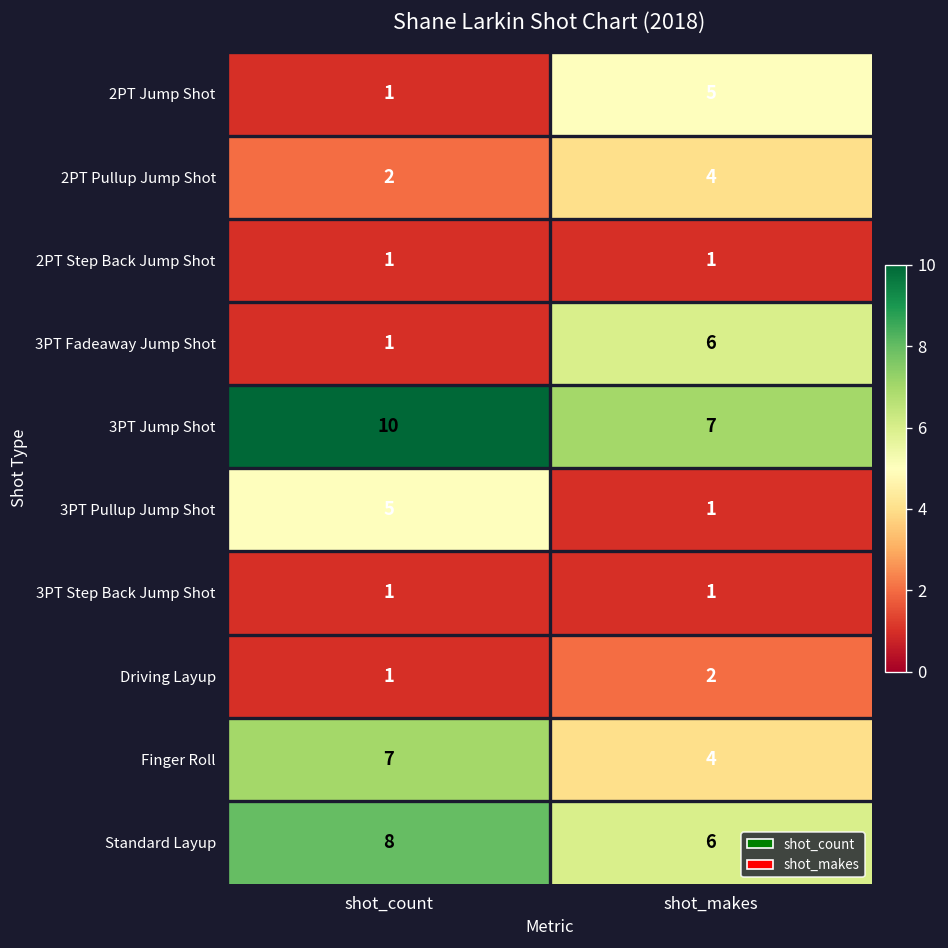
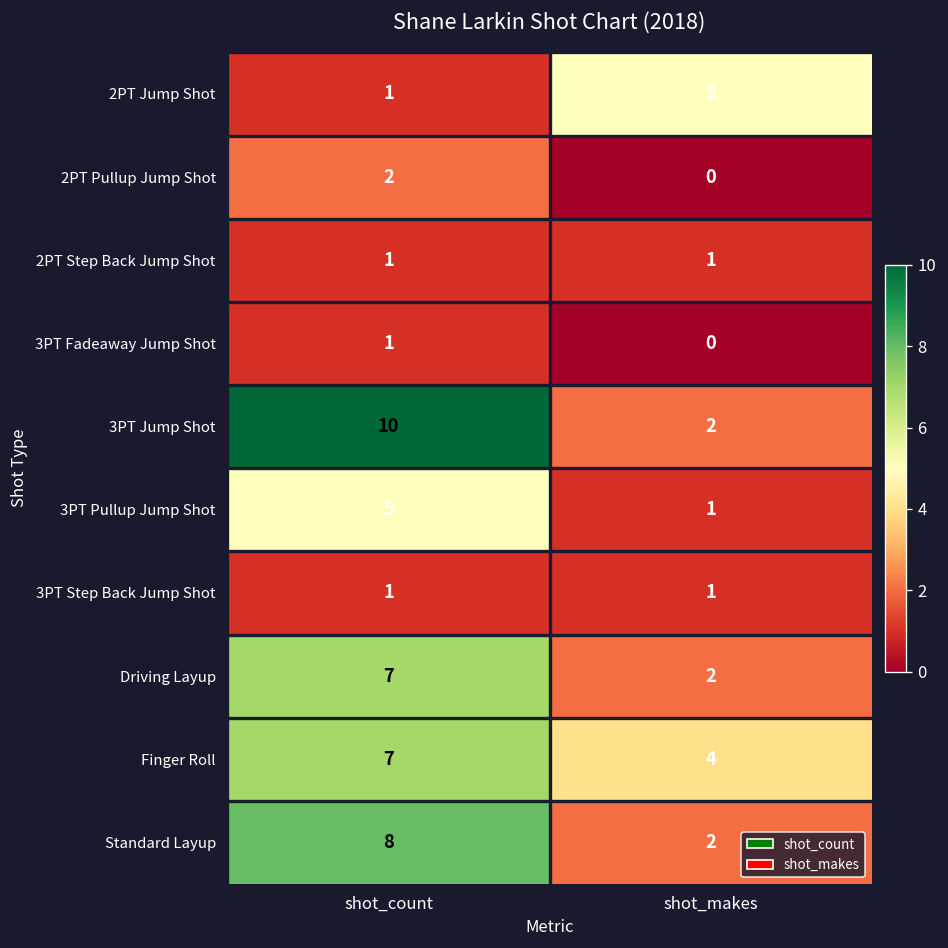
  {
    "2PT Jump Shot": {
      "shot_count": 1,
      "shot_makes": 5
    },
    "2PT Pullup Jump Shot": {
      "shot_count": 2,
-     "shot_makes": 4
+     "shot_makes": 0
    },
    "2PT Step Back Jump Shot": {
      "shot_count": 1,
      "shot_makes": 1
    },
    "3PT Fadeaway Jump Shot": {
      "shot_count": 1,
-     "shot_makes": 6
+     "shot_makes": 0
    },
    "3PT Jump Shot": {
      "shot_count": 10,
-     "shot_makes": 7
+     "shot_makes": 2
    },
    "3PT Pullup Jump Shot": {
      "shot_count": 5,
      "shot_makes": 1
    },
    "3PT Step Back Jump Shot": {
      "shot_count": 1,
      "shot_makes": 1
    },
    "Driving Layup": {
-     "shot_count": 1,
+     "shot_count": 7,
      "shot_makes": 2
    },
    "Finger Roll": {
      "shot_count": 7,
      "shot_makes": 4
    },
    "Standard Layup": {
      "shot_count": 8,
-     "shot_makes": 6
+     "shot_makes": 2
    }
  }
